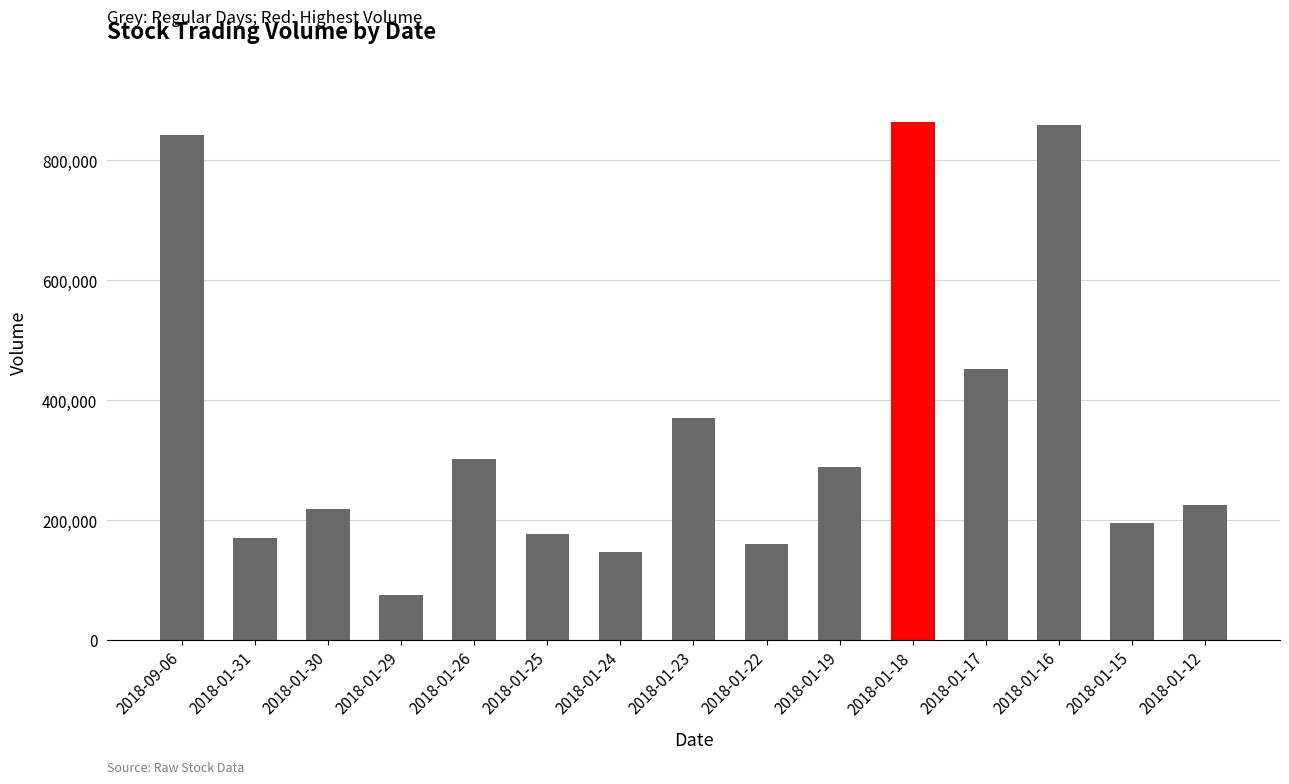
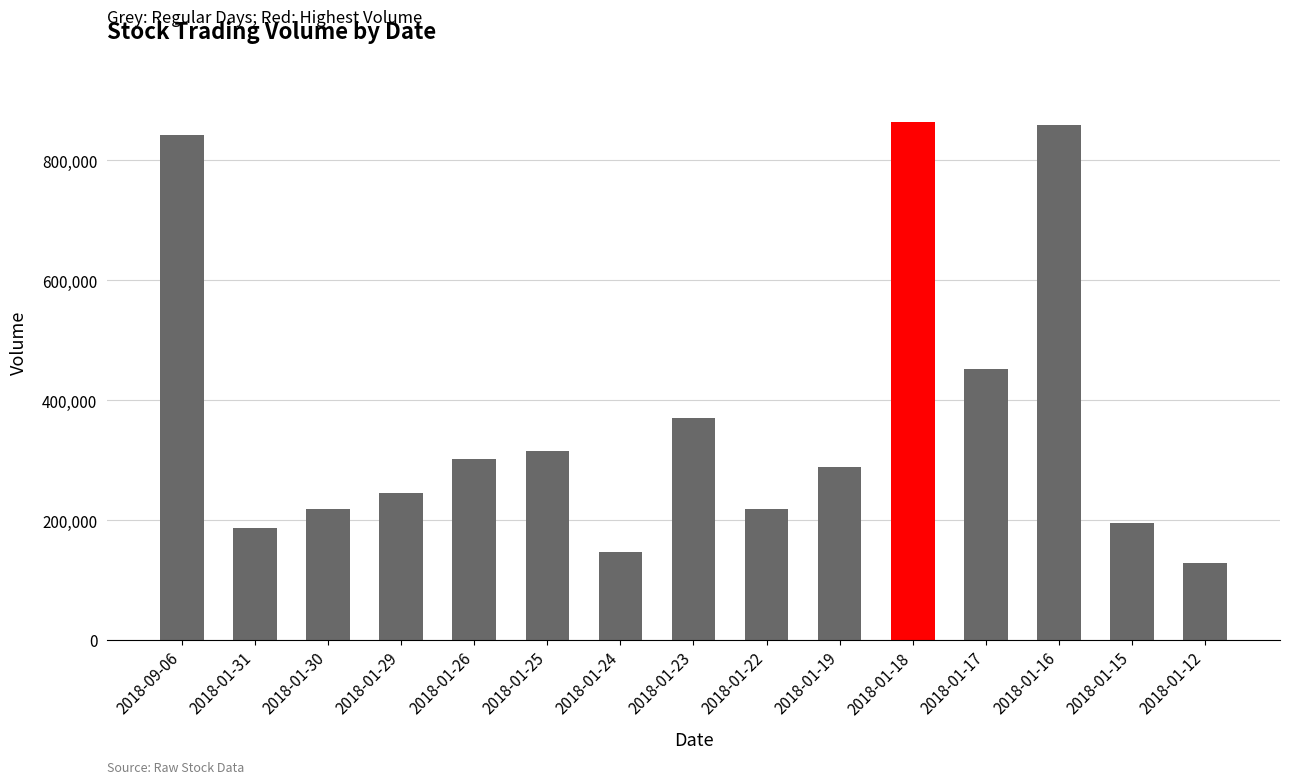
  {
    "2018-09-06": "840,000",
-   "2018-01-31": "170,000",
+   "2018-01-31": "190,000",
    "2018-01-30": "220,000",
-   "2018-01-29": "70,000",
+   "2018-01-29": "240,000",
    "2018-01-26": "300,000",
-   "2018-01-25": "180,000",
+   "2018-01-25": "320,000",
    "2018-01-24": "150,000",
    "2018-01-23": "370,000",
-   "2018-01-22": "160,000",
+   "2018-01-22": "220,000",
    "2018-01-19": "290,000",
    "2018-01-18": "860,000",
    "2018-01-17": "450,000",
    "2018-01-16": "860,000",
    "2018-01-15": "200,000",
-   "2018-01-12": "230,000"
+   "2018-01-12": "130,000"
  }
